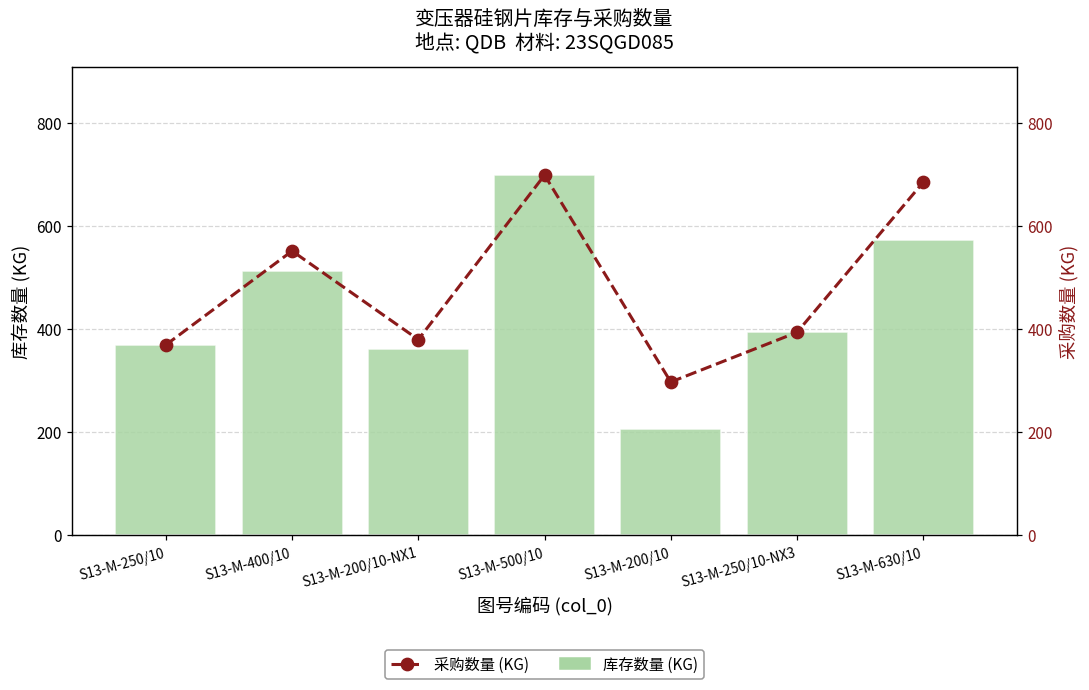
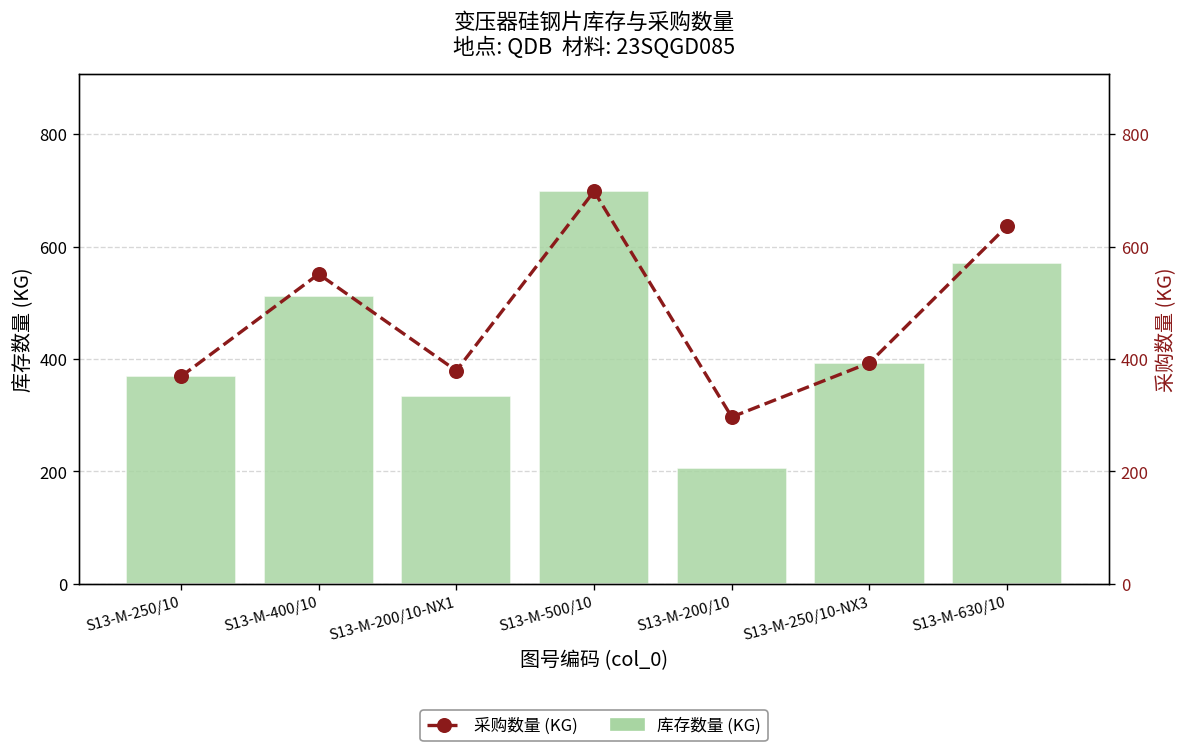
  {
    "库存数量 (KG)": {
      "S13-M-250/10": 370,
      "S13-M-400/10": 510,
-     "S13-M-200/10-NX1": 360,
+     "S13-M-200/10-NX1": 330,
      "S13-M-500/10": 700,
      "S13-M-200/10": 210,
      "S13-M-250/10-NX3": 390,
      "S13-M-630/10": 570
    },
    "采购数量 (KG)": {
      "S13-M-250/10": 370,
      "S13-M-400/10": 550,
      "S13-M-200/10-NX1": 380,
      "S13-M-500/10": 700,
      "S13-M-200/10": 300,
      "S13-M-250/10-NX3": 390,
-     "S13-M-630/10": 680
+     "S13-M-630/10": 640
    }
  }
